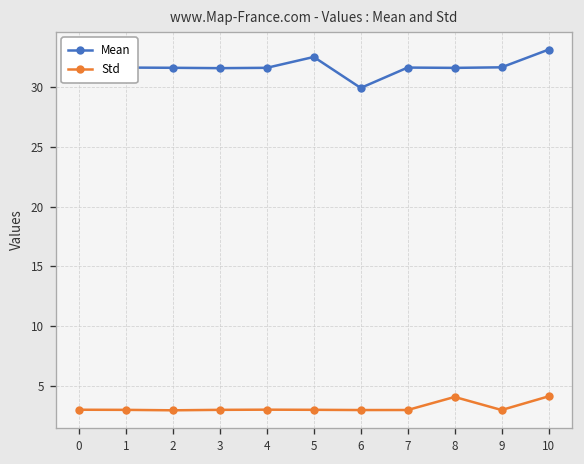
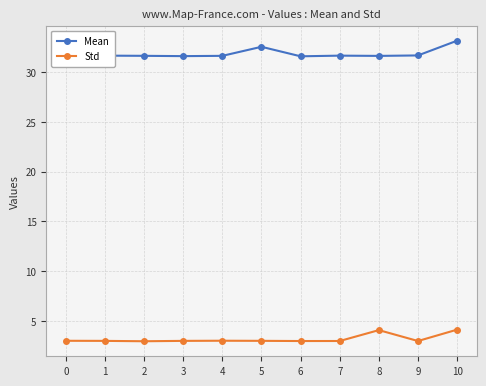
  {
    "Mean": {
      "2": 32,
      "3": 32,
      "4": 32,
      "5": 33,
-     "6": 30,
+     "6": 32,
      "7": 32,
      "8": 32,
      "9": 32,
      "10": 33
    },
    "Std": {
      "0": 3,
      "1": 3,
      "2": 3,
      "3": 3,
      "4": 3,
      "5": 3,
      "6": 3,
      "7": 3,
      "8": 4,
      "9": 3,
      "10": 4
    }
  }
